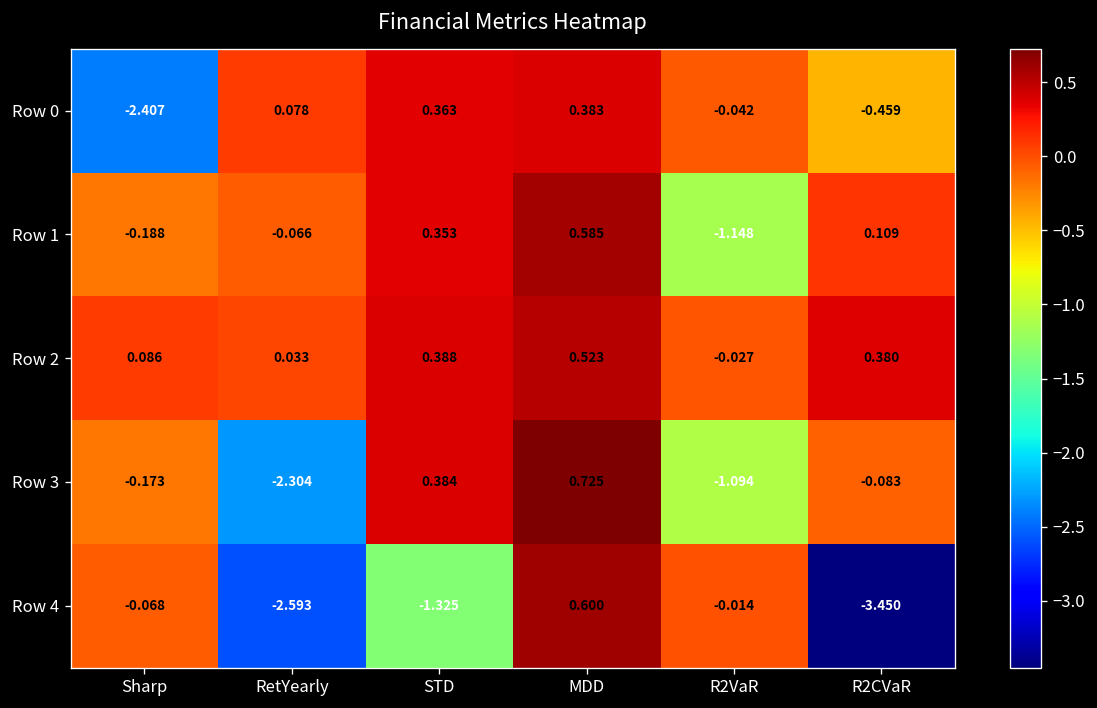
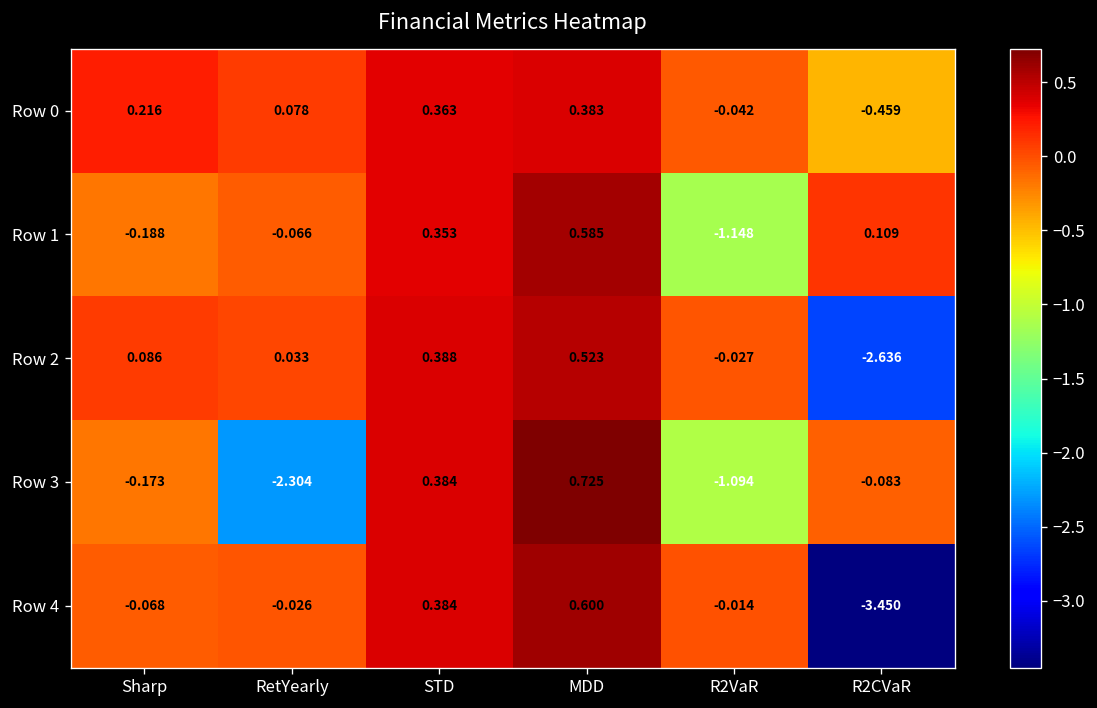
  {
    "Row 0": {
-     "Sharp": -2.407,
+     "Sharp": 0.216,
      "RetYearly": 0.078,
      "STD": 0.363,
      "MDD": 0.383,
      "R2VaR": -0.042,
      "R2CVaR": -0.459
    },
    "Row 1": {
      "Sharp": -0.188,
      "RetYearly": -0.066,
      "STD": 0.353,
      "MDD": 0.585,
      "R2VaR": -1.148,
      "R2CVaR": 0.109
    },
    "Row 2": {
      "Sharp": 0.086,
      "RetYearly": 0.033,
      "STD": 0.388,
      "MDD": 0.523,
      "R2VaR": -0.027,
-     "R2CVaR": 0.380
+     "R2CVaR": -2.636
    },
    "Row 3": {
      "Sharp": -0.173,
      "RetYearly": -2.304,
      "STD": 0.384,
      "MDD": 0.725,
      "R2VaR": -1.094,
      "R2CVaR": -0.083
    },
    "Row 4": {
      "Sharp": -0.068,
-     "RetYearly": -2.593,
-     "STD": -1.325,
+     "RetYearly": -0.026,
+     "STD": 0.384,
      "MDD": 0.600,
      "R2VaR": -0.014,
      "R2CVaR": -3.450
    }
  }
